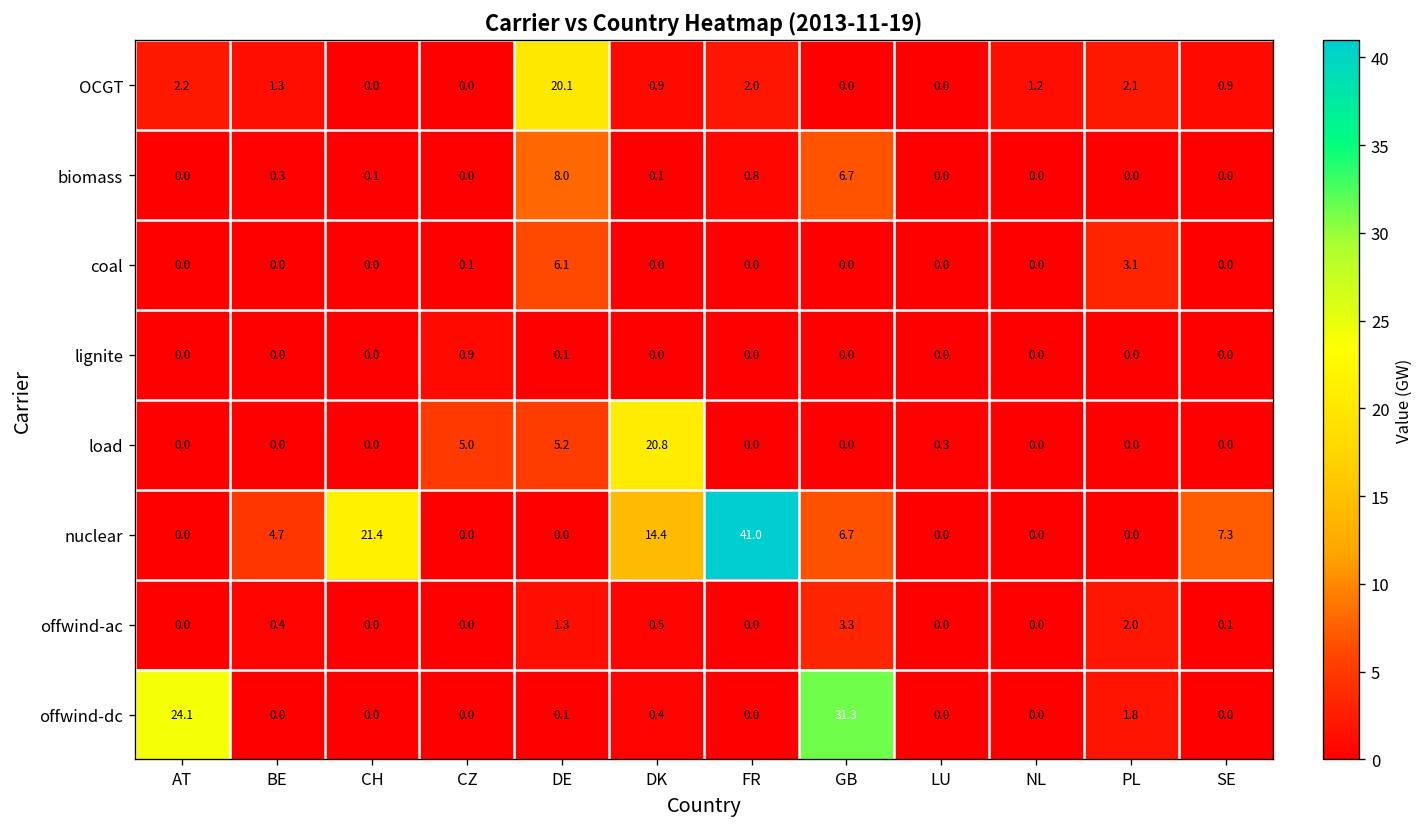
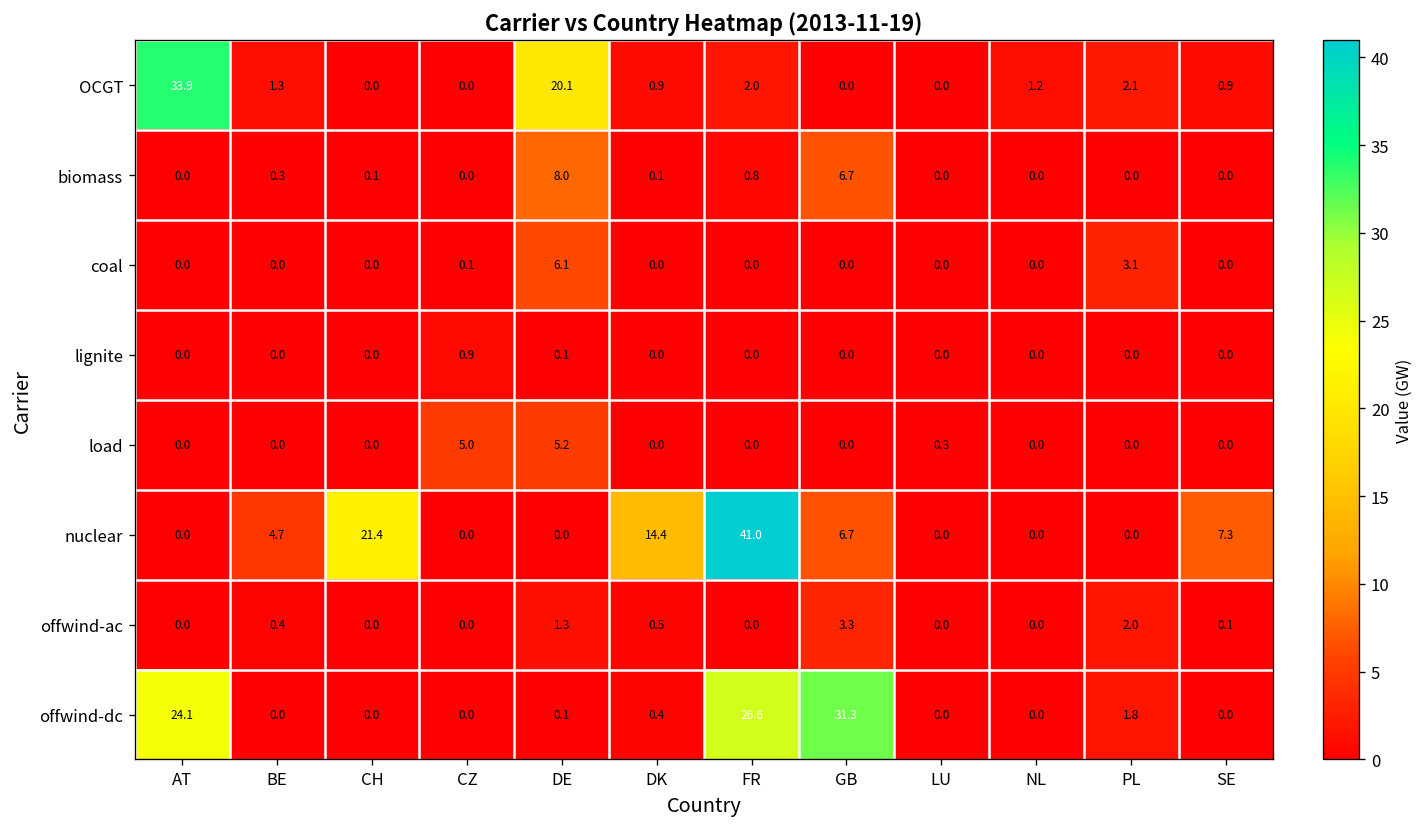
  {
    "OCGT": {
-     "AT": 2.2,
+     "AT": 33.9,
      "BE": 1.3,
      "CH": 0.0,
      "CZ": 0.0,
      "DE": 20.1,
      "DK": 0.9,
      "FR": 2.0,
      "GB": 0.0,
      "LU": 0.0,
      "NL": 1.2,
      "PL": 2.1,
      "SE": 0.9
    },
    "biomass": {
      "AT": 0.0,
      "BE": 0.3,
      "CH": 0.1,
      "CZ": 0.0,
      "DE": 8.0,
      "DK": 0.1,
      "FR": 0.8,
      "GB": 6.7,
      "LU": 0.0,
      "NL": 0.0,
      "PL": 0.0,
      "SE": 0.0
    },
    "coal": {
      "AT": 0.0,
      "BE": 0.0,
      "CH": 0.0,
      "CZ": 0.1,
      "DE": 6.1,
      "DK": 0.0,
      "FR": 0.0,
      "GB": 0.0,
      "LU": 0.0,
      "NL": 0.0,
      "PL": 3.1,
      "SE": 0.0
    },
    "lignite": {
      "AT": 0.0,
      "BE": 0.0,
      "CH": 0.0,
      "CZ": 0.9,
      "DE": 0.1,
      "DK": 0.0,
      "FR": 0.0,
      "GB": 0.0,
      "LU": 0.0,
      "NL": 0.0,
      "PL": 0.0,
      "SE": 0.0
    },
    "load": {
      "AT": 0.0,
      "BE": 0.0,
      "CH": 0.0,
      "CZ": 5.0,
      "DE": 5.2,
-     "DK": 20.8,
+     "DK": 0.0,
      "FR": 0.0,
      "GB": 0.0,
      "LU": 0.3,
      "NL": 0.0,
      "PL": 0.0,
      "SE": 0.0
    },
    "nuclear": {
      "AT": 0.0,
      "BE": 4.7,
      "CH": 21.4,
      "CZ": 0.0,
      "DE": 0.0,
      "DK": 14.4,
      "FR": 41.0,
      "GB": 6.7,
      "LU": 0.0,
      "NL": 0.0,
      "PL": 0.0,
      "SE": 7.3
    },
    "offwind-ac": {
      "AT": 0.0,
      "BE": 0.4,
      "CH": 0.0,
      "CZ": 0.0,
      "DE": 1.3,
      "DK": 0.5,
      "FR": 0.0,
      "GB": 3.3,
      "LU": 0.0,
      "NL": 0.0,
      "PL": 2.0,
      "SE": 0.1
    },
    "offwind-dc": {
      "AT": 24.1,
      "BE": 0.0,
      "CH": 0.0,
      "CZ": 0.0,
      "DE": 0.1,
      "DK": 0.4,
-     "FR": 0.0,
+     "FR": 26.6,
      "GB": 31.3,
      "LU": 0.0,
      "NL": 0.0,
      "PL": 1.8,
      "SE": 0.0
    }
  }
